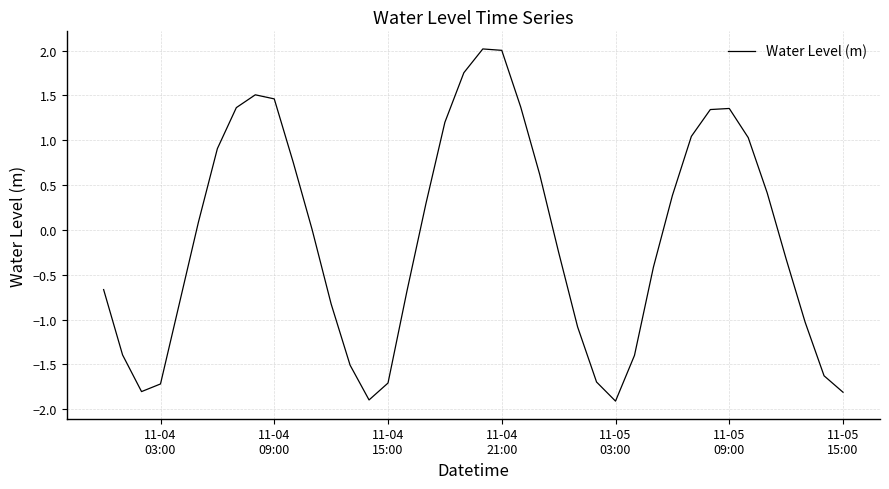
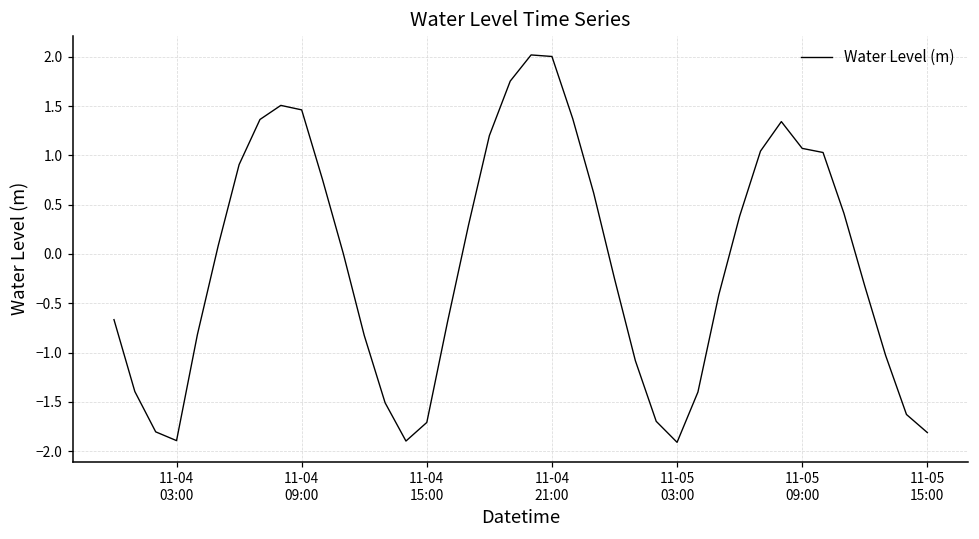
  {
-   "11-04 03:00": -1.7,
+   "11-04 03:00": -1.9,
    "11-04 09:00": 1.5,
    "11-04 15:00": -1.7,
    "11-04 21:00": 2.0,
    "11-05 03:00": -1.9,
-   "11-05 09:00": 1.4,
+   "11-05 09:00": 1.1,
    "11-05 15:00": -1.8
  }
